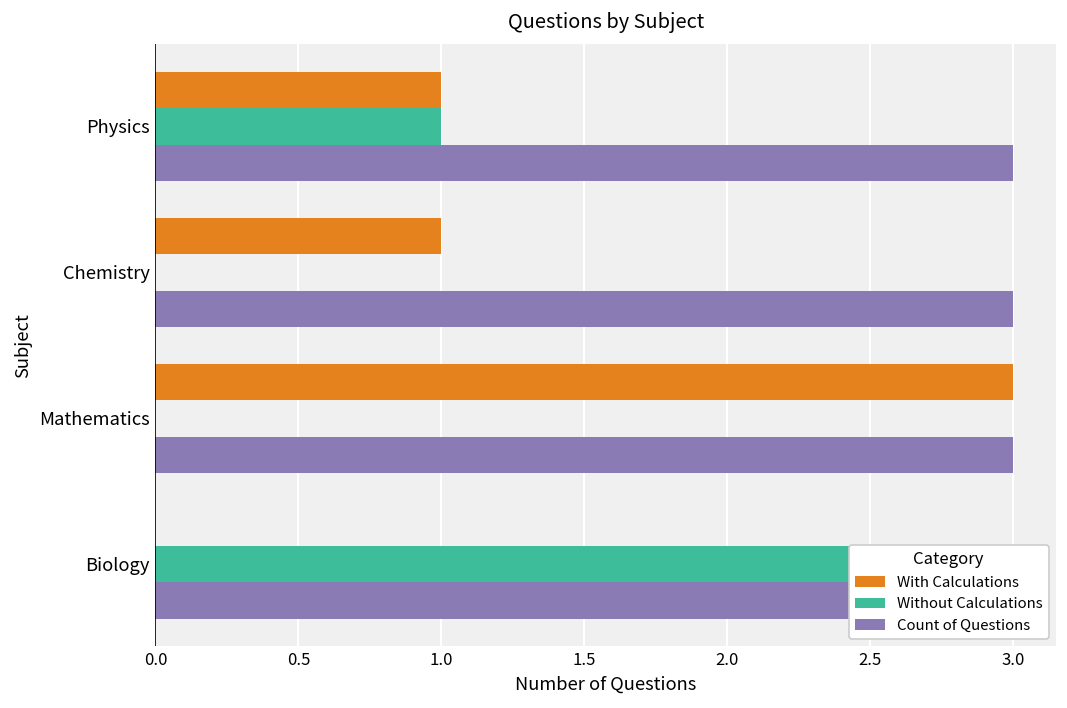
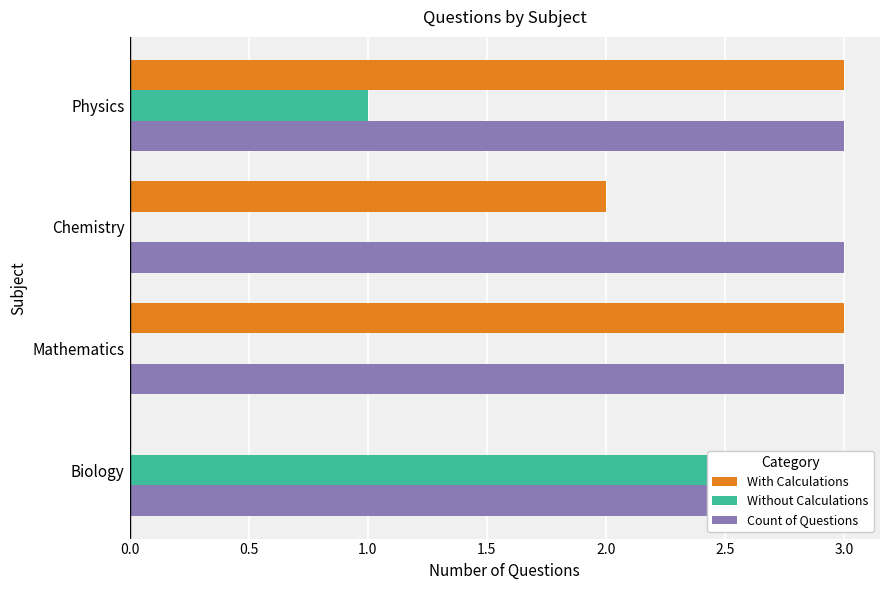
  {
    "With Calculations": {
-     "Physics": 1,
-     "Chemistry": 1,
+     "Physics": 3,
+     "Chemistry": 2,
      "Mathematics": 3,
      "Biology": 0
    },
    "Without Calculations": {
      "Physics": 1,
      "Chemistry": 0,
      "Mathematics": 0
    },
    "Count of Questions": {
      "Physics": 3,
      "Chemistry": 3,
      "Mathematics": 3
    }
  }
